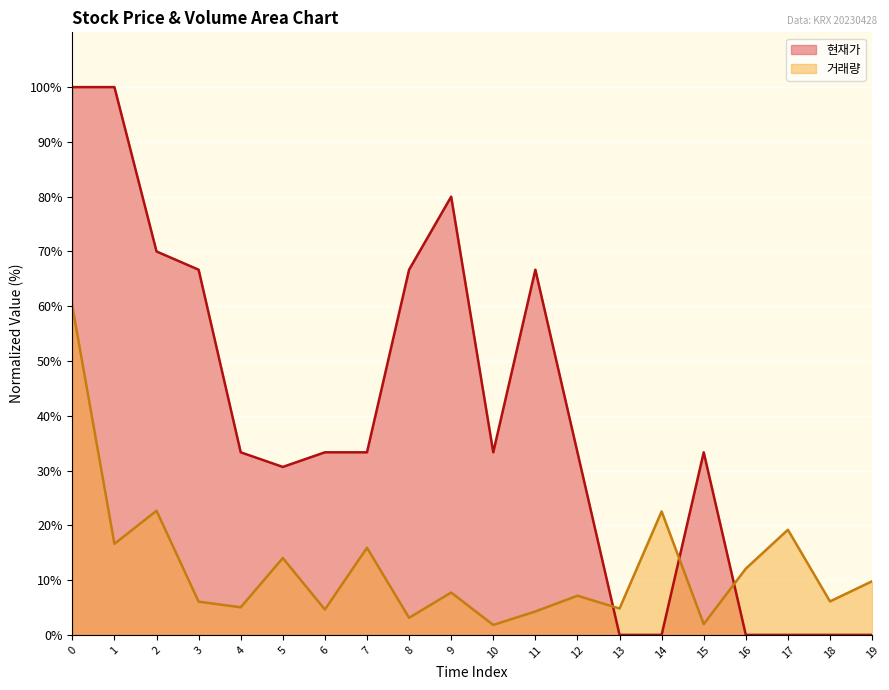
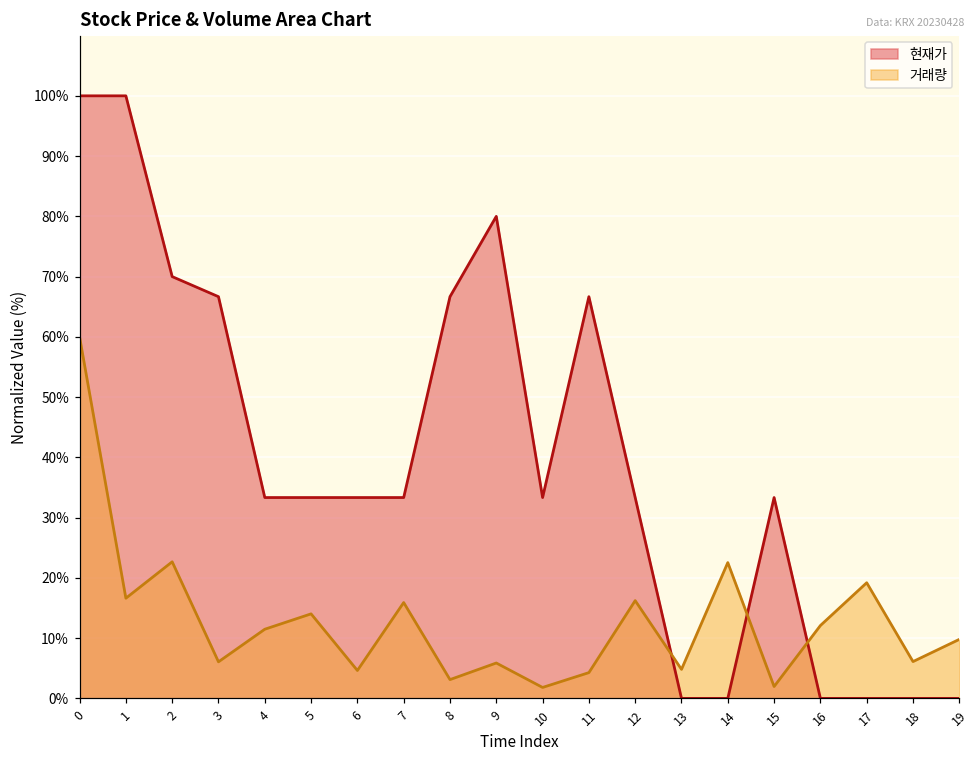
  {
    "현재가": {
      "0": "100%",
      "1": "100%",
      "2": "70%",
      "3": "67%",
      "4": "33%",
-     "5": "31%",
+     "5": "33%",
      "6": "33%",
      "7": "33%",
      "8": "67%",
      "9": "80%",
      "10": "33%",
      "11": "67%",
      "12": "33%",
      "13": "0%",
      "14": "0%",
      "15": "33%",
      "16": "0%",
      "17": "0%",
      "18": "0%",
      "19": "0%"
    },
    "거래량": {
      "0": "60%",
      "1": "17%",
      "2": "23%",
      "3": "6%",
-     "4": "5%",
+     "4": "11%",
      "5": "14%",
      "6": "5%",
      "7": "16%",
      "8": "3%",
-     "9": "8%",
+     "9": "6%",
      "10": "2%",
      "11": "4%",
-     "12": "7%",
+     "12": "16%",
      "13": "5%",
      "14": "23%",
      "15": "2%",
      "16": "12%",
      "17": "19%",
      "18": "6%",
      "19": "10%"
    }
  }
